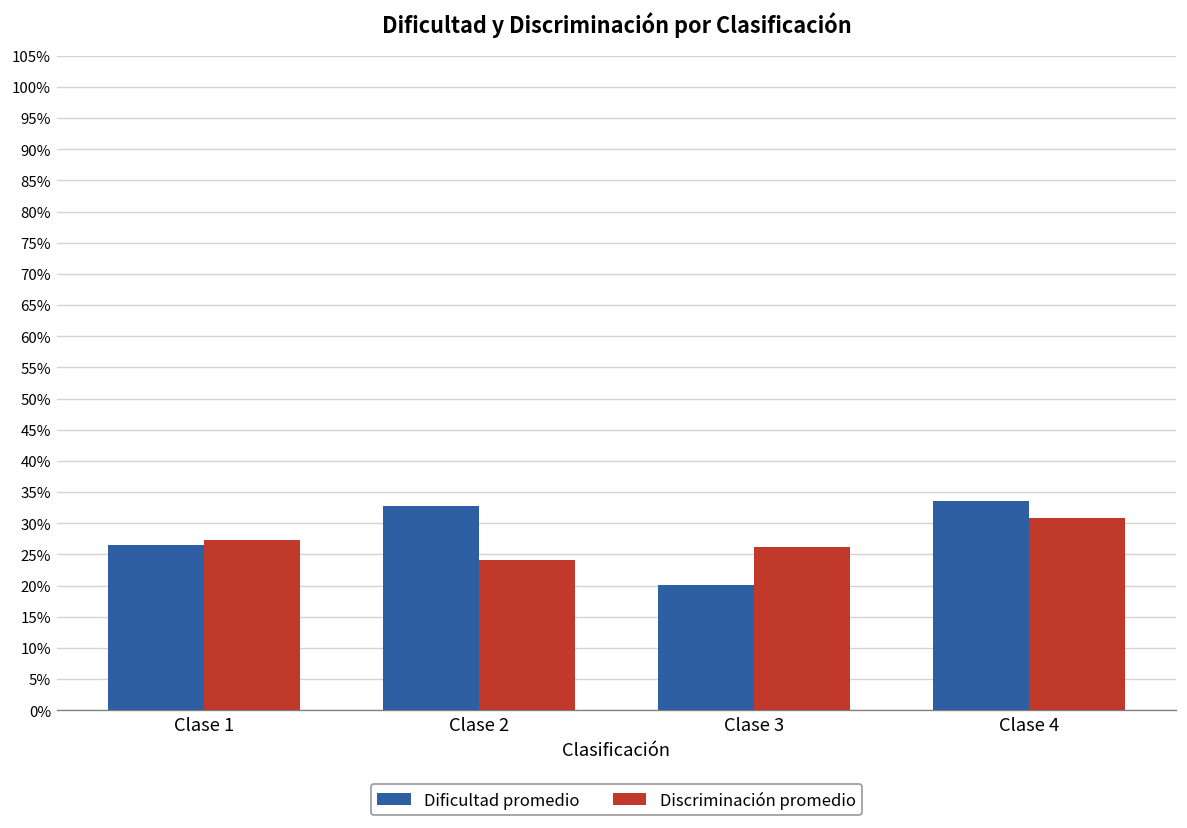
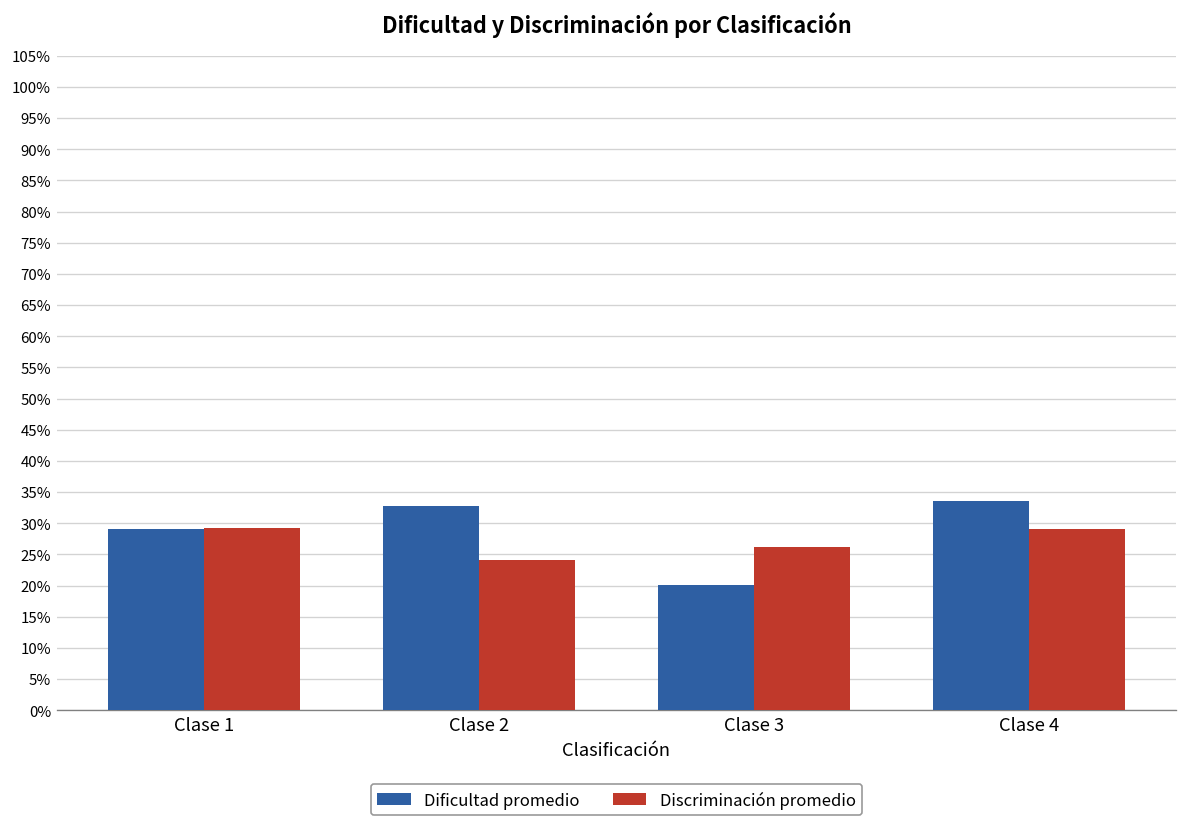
  {
    "Dificultad promedio": {
-     "Clase 1": "26%",
+     "Clase 1": "29%",
      "Clase 2": "33%",
      "Clase 3": "20%",
      "Clase 4": "34%"
    },
    "Discriminación promedio": {
-     "Clase 1": "27%",
+     "Clase 1": "29%",
      "Clase 2": "24%",
      "Clase 3": "26%",
-     "Clase 4": "31%"
+     "Clase 4": "29%"
    }
  }
